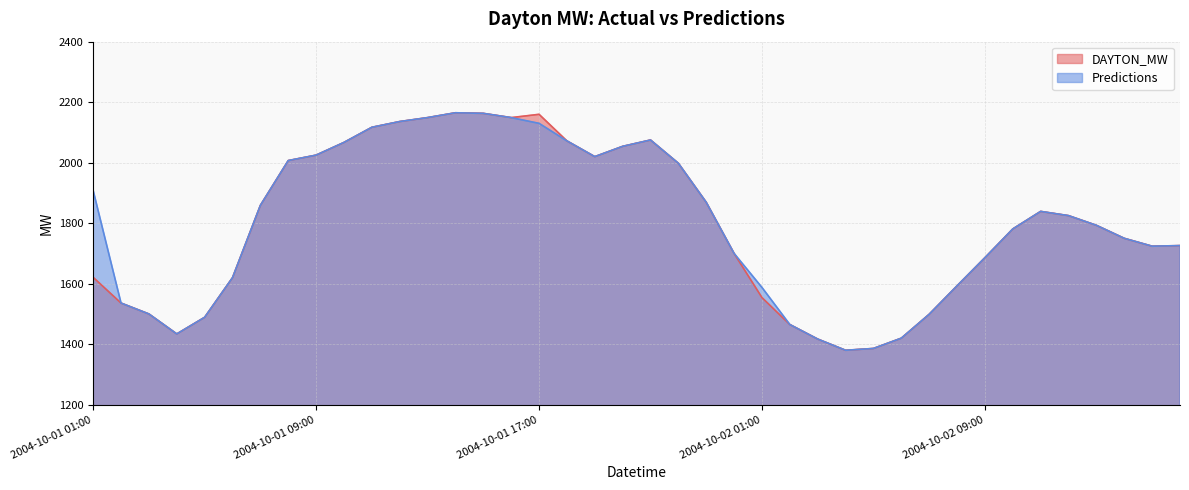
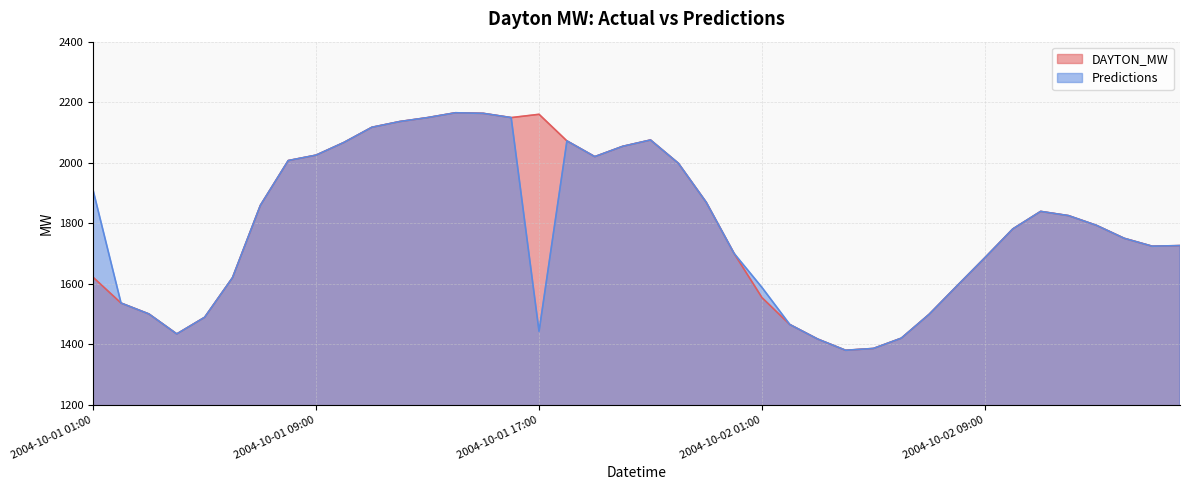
  {
    "DAYTON_MW": {
      "2004-10-01 01:00": 1620,
      "2004-10-01 17:00": 2160,
      "2004-10-02 01:00": 1550
    },
    "Predictions": {
      "2004-10-01 01:00": 1910,
-     "2004-10-01 17:00": 2130,
+     "2004-10-01 17:00": 1440,
      "2004-10-02 01:00": 1590
    }
  }
